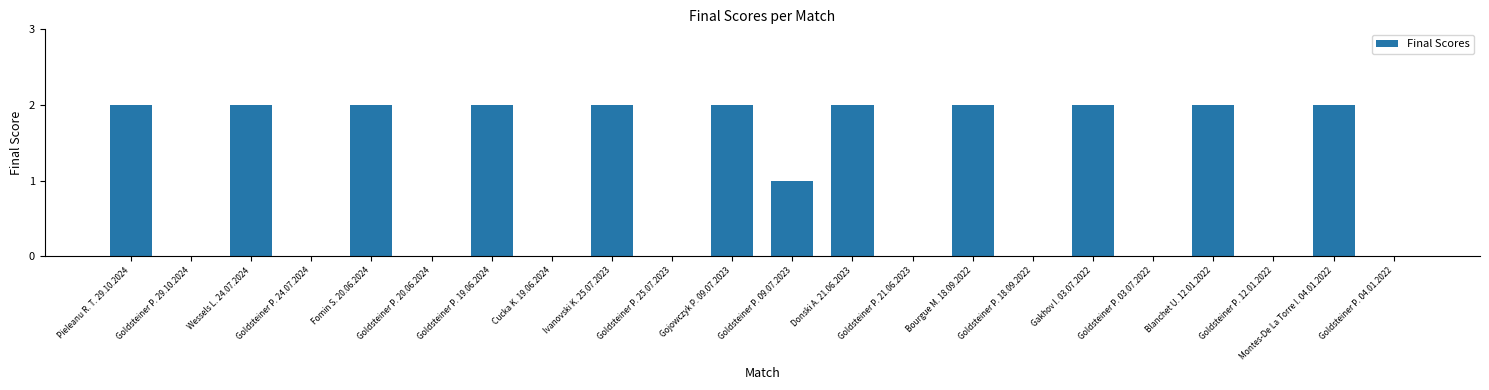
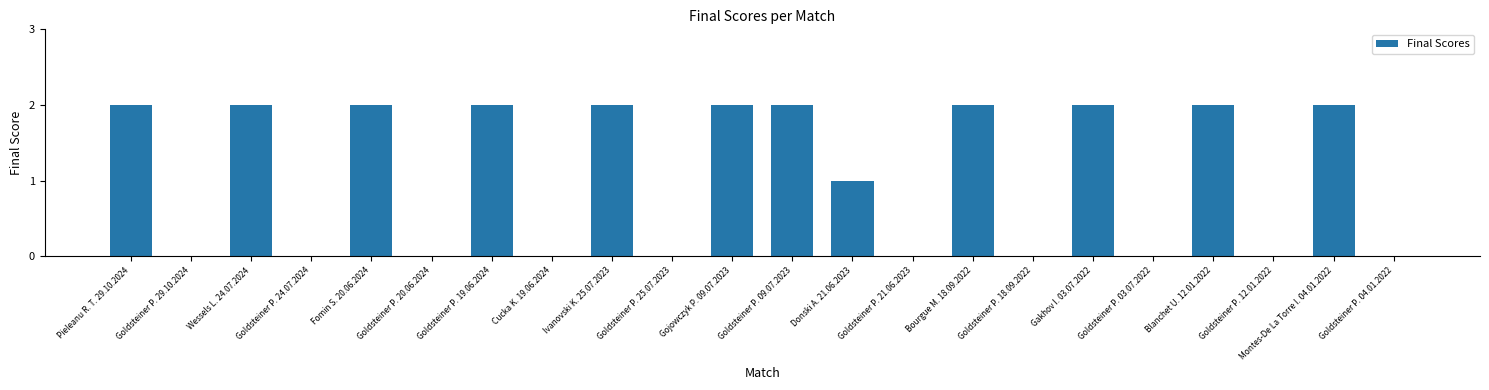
  {
    "Pieleanu R. T. 29.10.2024": 2,
    "Goldsteiner P. 29.10.2024": 0,
    "Wessels L. 24.07.2024": 2,
    "Goldsteiner P. 24.07.2024": 0,
    "Fomin S. 20.06.2024": 2,
    "Goldsteiner P. 20.06.2024": 0,
    "Goldsteiner P. 19.06.2024": 2,
    "Cucka K. 19.06.2024": 0,
    "Ivanovski K. 25.07.2023": 2,
    "Goldsteiner P. 25.07.2023": 0,
    "Gojowczyk P. 09.07.2023": 2,
-   "Goldsteiner P. 09.07.2023": 1,
-   "Donski A. 21.06.2023": 2,
+   "Goldsteiner P. 09.07.2023": 2,
+   "Donski A. 21.06.2023": 1,
    "Goldsteiner P. 21.06.2023": 0,
    "Bourgue M. 18.09.2022": 2,
    "Goldsteiner P. 18.09.2022": 0,
    "Gakhov I. 03.07.2022": 2,
    "Goldsteiner P. 03.07.2022": 0,
    "Blanchet U. 12.01.2022": 2,
    "Goldsteiner P. 12.01.2022": 0,
    "Montes-De La Torre I. 04.01.2022": 2,
    "Goldsteiner P. 04.01.2022": 0
  }
